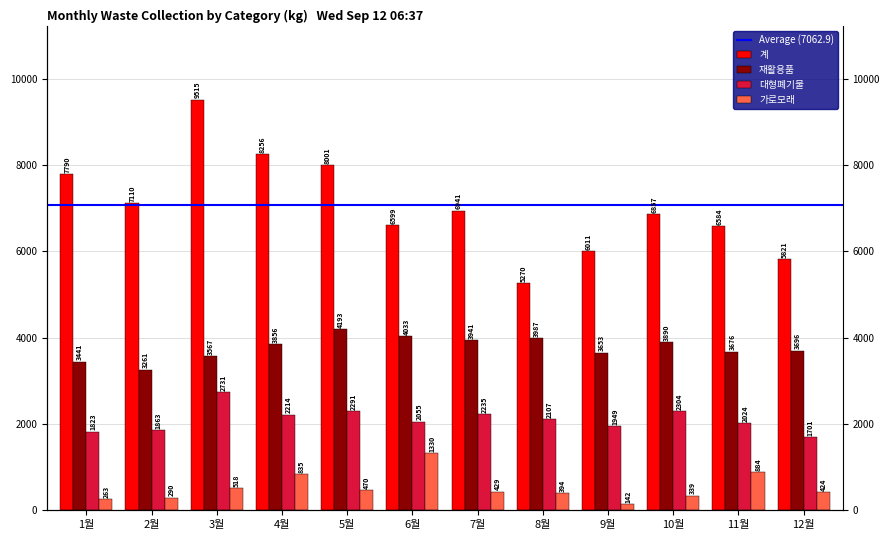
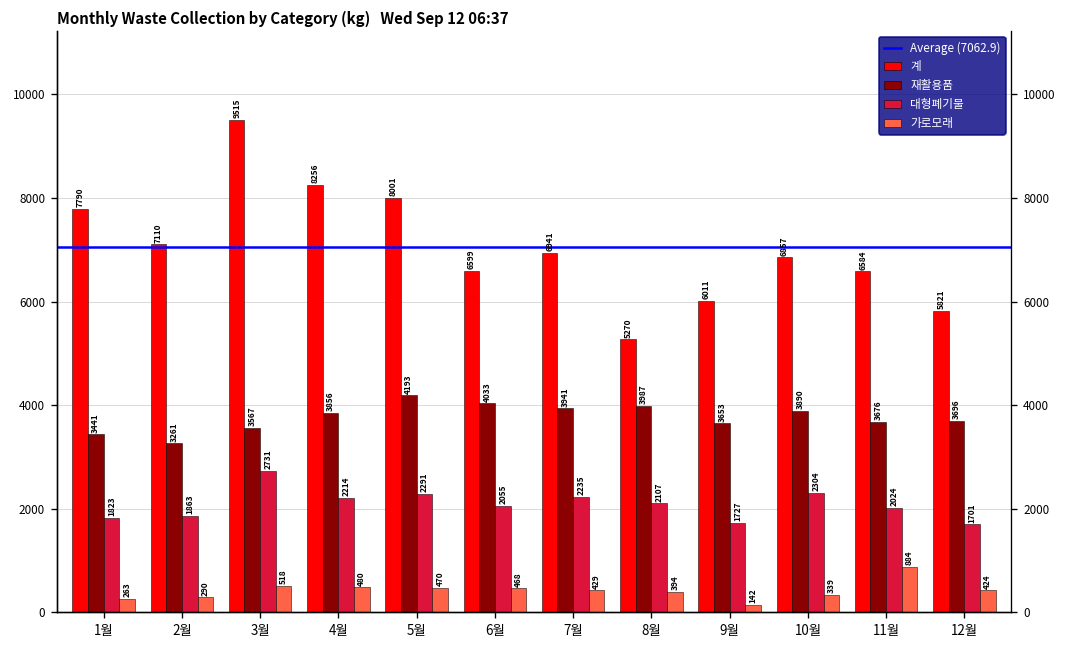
  {
    "계": {
      "1월": 7790,
      "2월": 7110,
      "3월": 9515,
      "4월": 8256,
      "5월": 8001,
      "6월": 6599,
      "7월": 6941,
      "8월": 5270,
      "9월": 6011,
      "10월": 6857,
      "11월": 6584,
      "12월": 5821
    },
    "재활용품": {
      "1월": 3441,
      "2월": 3261,
      "3월": 3567,
      "4월": 3856,
      "5월": 4193,
      "6월": 4033,
      "7월": 3941,
      "8월": 3987,
      "9월": 3653,
      "10월": 3890,
      "11월": 3676,
      "12월": 3696
    },
    "대형폐기물": {
      "1월": 1823,
      "2월": 1863,
      "3월": 2731,
      "4월": 2214,
      "5월": 2291,
      "6월": 2055,
      "7월": 2235,
      "8월": 2107,
-     "9월": 1949,
+     "9월": 1727,
      "10월": 2304,
      "11월": 2024,
      "12월": 1701
    },
    "가로모래": {
      "1월": 263,
      "2월": 290,
      "3월": 518,
-     "4월": 835,
+     "4월": 480,
      "5월": 470,
-     "6월": 1330,
+     "6월": 468,
      "7월": 429,
      "8월": 394,
      "9월": 142,
      "10월": 339,
      "11월": 884,
      "12월": 424
    }
  }
